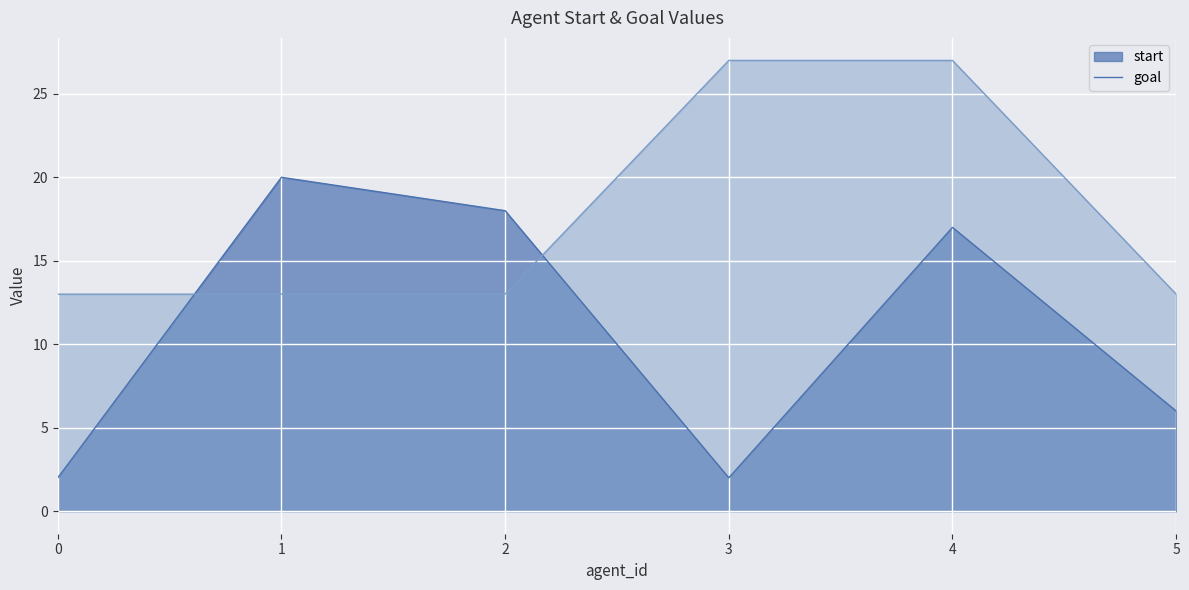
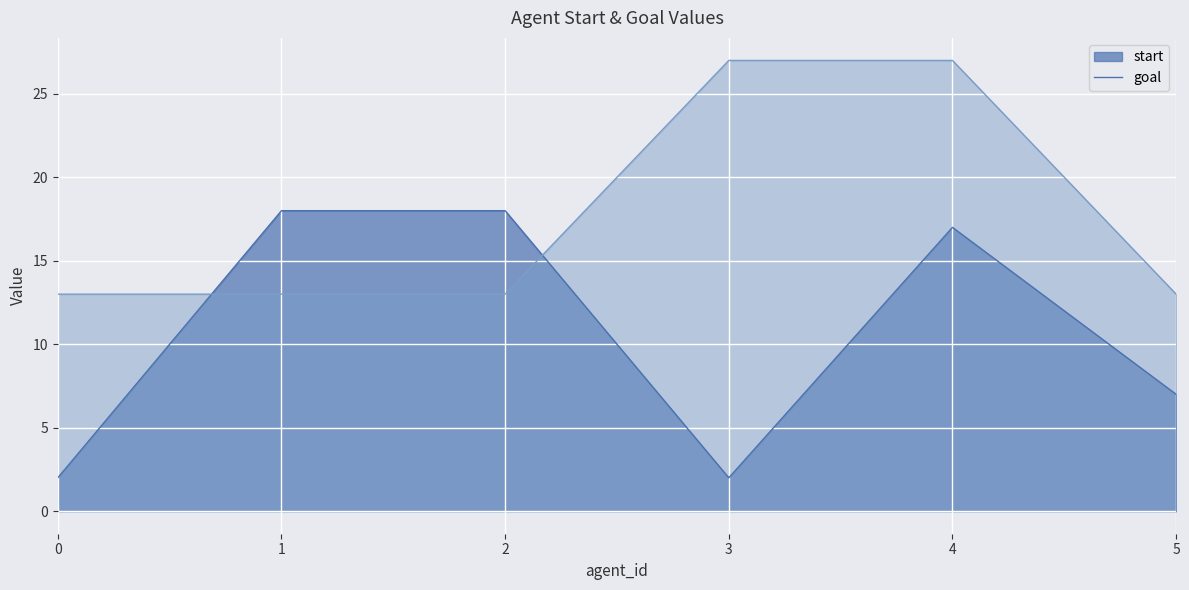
  {
    "start": {
      "0": 2,
-     "1": 20,
+     "1": 18,
      "2": 18,
      "3": 2,
      "4": 17,
-     "5": 6
+     "5": 7
    }
  }
